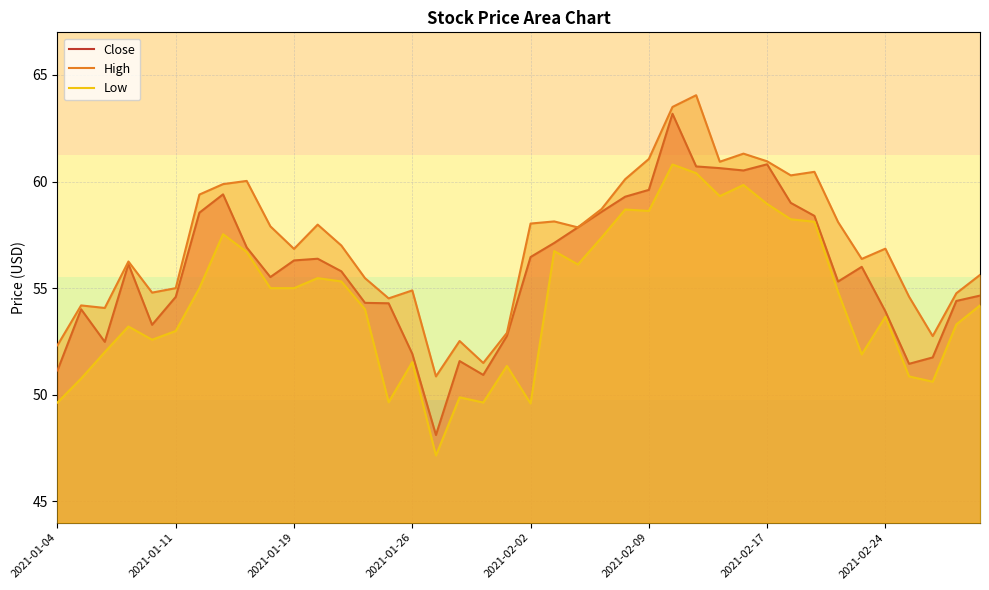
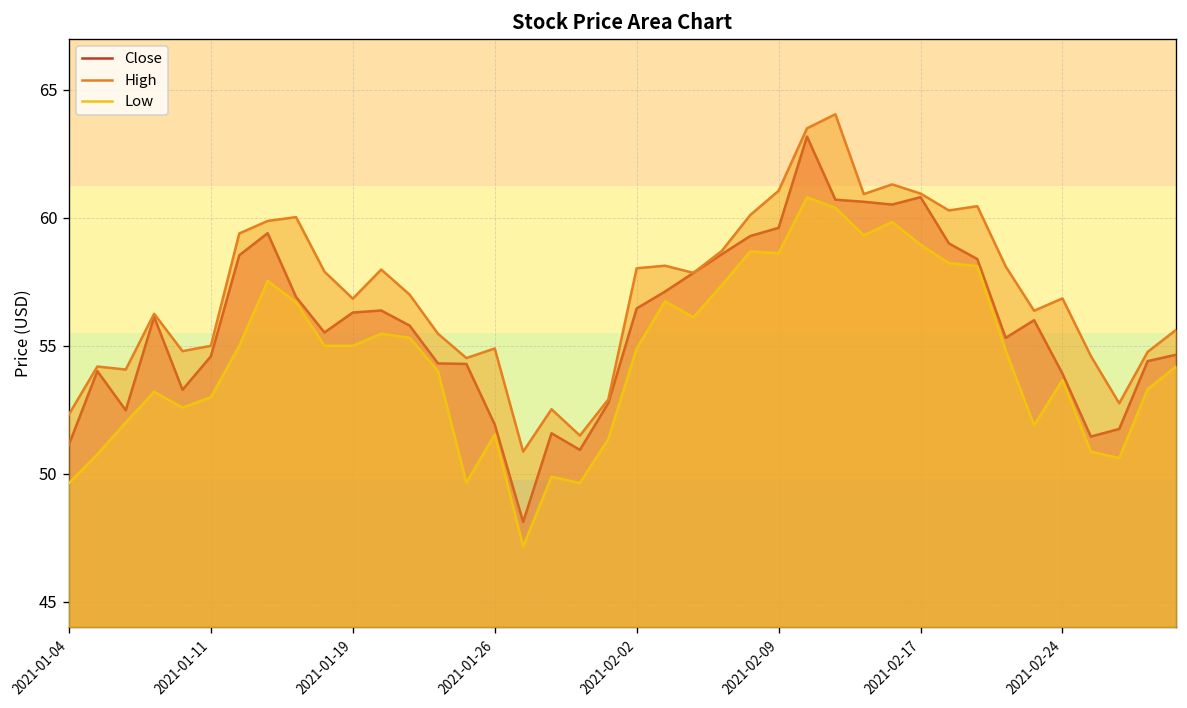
  {
    "Close": {
      "2021-01-04": 51.1,
      "2021-01-11": 54.6,
      "2021-01-19": 56.3,
      "2021-01-26": 51.9,
      "2021-02-02": 56.5,
      "2021-02-09": 59.6,
      "2021-02-17": 60.8,
      "2021-02-24": 53.9
    },
    "High": {
      "2021-01-04": 52.3,
      "2021-01-11": 55.0,
      "2021-01-19": 56.8,
      "2021-01-26": 54.9,
      "2021-02-02": 58.0,
      "2021-02-09": 61.1,
      "2021-02-17": 61.0,
      "2021-02-24": 56.9
    },
    "Low": {
      "2021-01-04": 49.6,
      "2021-01-11": 53.0,
      "2021-01-19": 55.0,
      "2021-01-26": 51.5,
-     "2021-02-02": 49.6,
+     "2021-02-02": 54.9,
      "2021-02-09": 58.6,
      "2021-02-17": 59.0,
      "2021-02-24": 53.7
    }
  }
